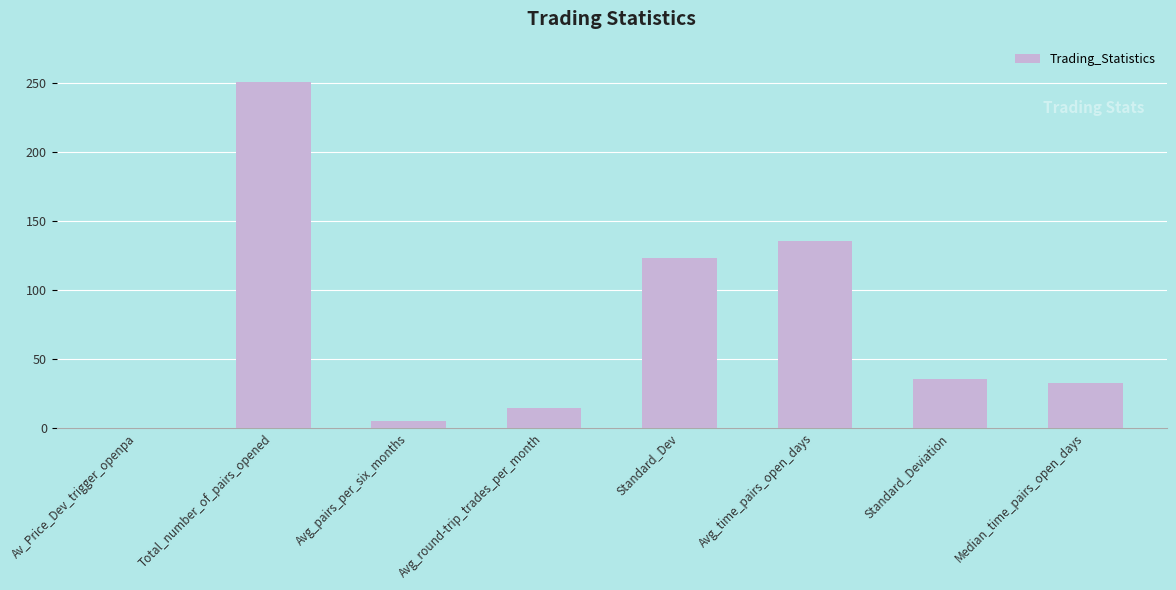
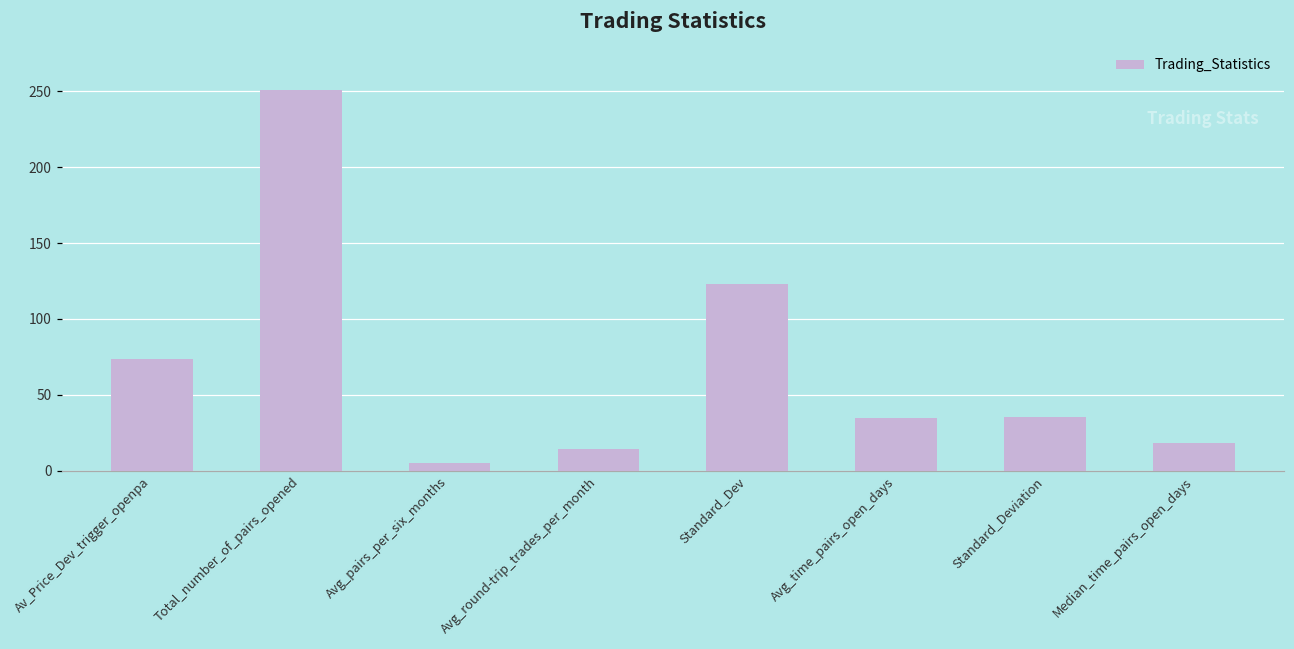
  {
-   "Av_Price_Dev_trigger_openpa": 0,
+   "Av_Price_Dev_trigger_openpa": 74,
    "Total_number_of_pairs_opened": 251,
    "Avg_pairs_per_six_months": 5,
    "Avg_round-trip_trades_per_month": 14,
    "Standard_Dev": 123,
-   "Avg_time_pairs_open_days": 136,
+   "Avg_time_pairs_open_days": 35,
    "Standard_Deviation": 35,
-   "Median_time_pairs_open_days": 33
+   "Median_time_pairs_open_days": 18
  }
